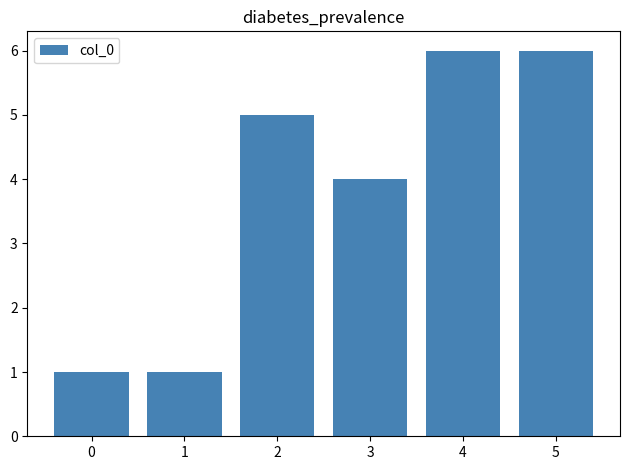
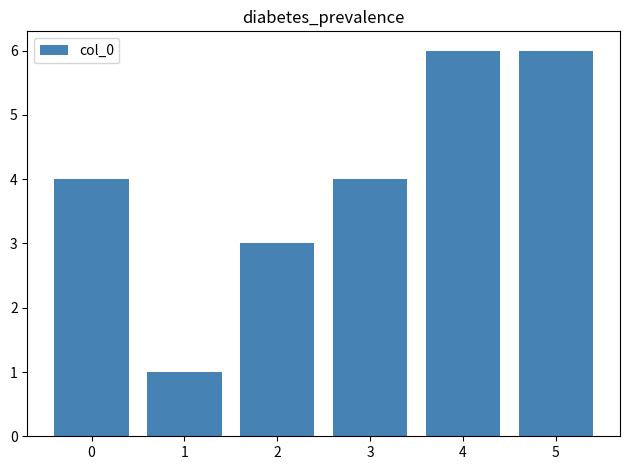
  {
-   "0": 1,
+   "0": 4,
    "1": 1,
-   "2": 5,
+   "2": 3,
    "3": 4,
    "4": 6,
    "5": 6
  }
